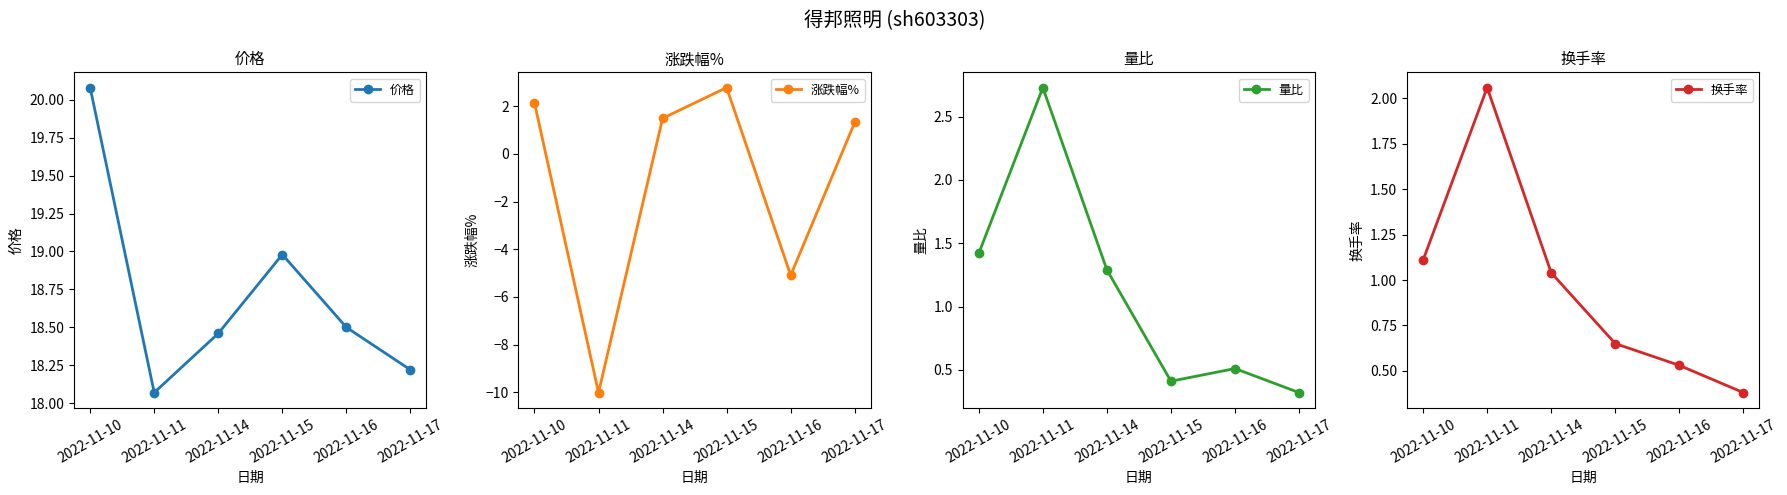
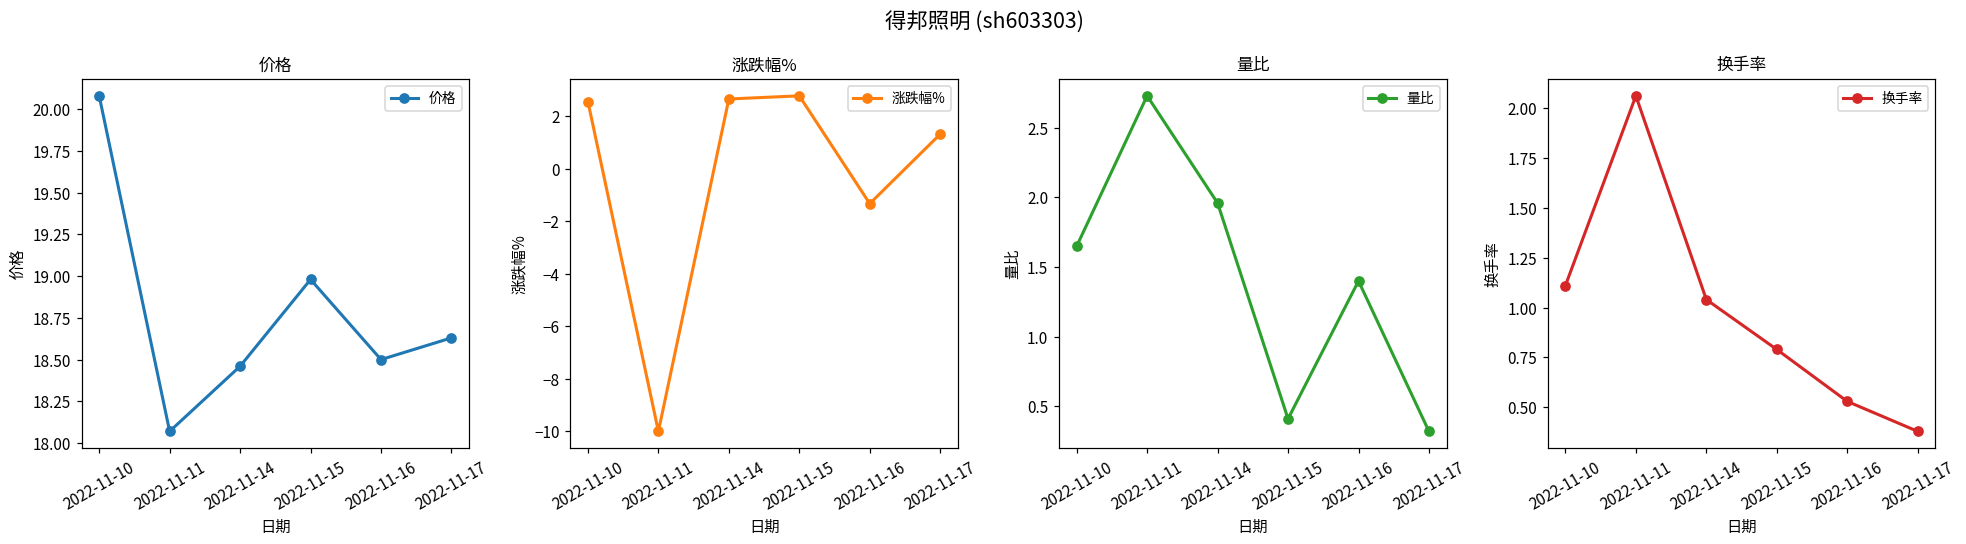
  {
    "价格": {
      "2022-11-10": 20.08,
      "2022-11-11": 18.07,
      "2022-11-14": 18.46,
      "2022-11-15": 18.98,
      "2022-11-16": 18.50,
-     "2022-11-17": 18.22
+     "2022-11-17": 18.63
    },
    "涨跌幅%": {
-     "2022-11-10": 2.1,
+     "2022-11-10": 2.6,
      "2022-11-11": -10.0,
-     "2022-11-14": 1.5,
+     "2022-11-14": 2.7,
      "2022-11-15": 2.8,
-     "2022-11-16": -5.1,
+     "2022-11-16": -1.3,
      "2022-11-17": 1.3
    },
    "量比": {
-     "2022-11-10": 1.42,
+     "2022-11-10": 1.65,
      "2022-11-11": 2.73,
-     "2022-11-14": 1.29,
+     "2022-11-14": 1.96,
      "2022-11-15": 0.41,
-     "2022-11-16": 0.51,
+     "2022-11-16": 1.40,
      "2022-11-17": 0.32
    },
    "换手率": {
      "2022-11-10": 1.11,
      "2022-11-11": 2.06,
      "2022-11-14": 1.04,
-     "2022-11-15": 0.65,
+     "2022-11-15": 0.79,
      "2022-11-16": 0.53,
      "2022-11-17": 0.38
    }
  }
